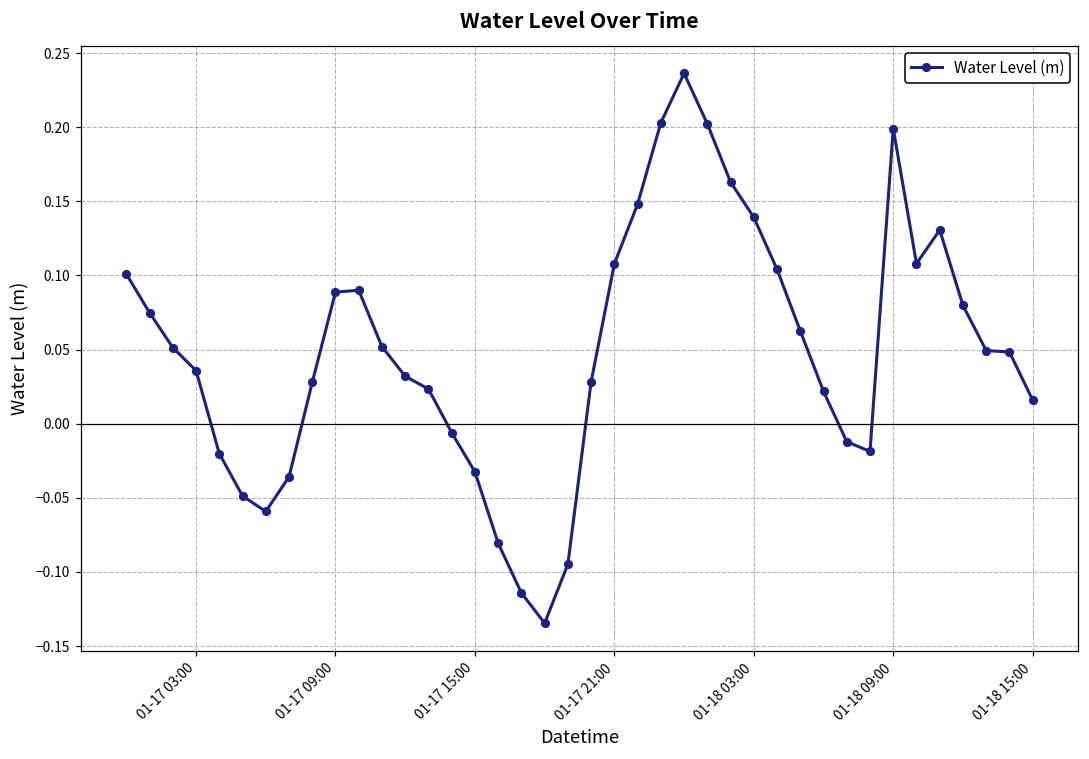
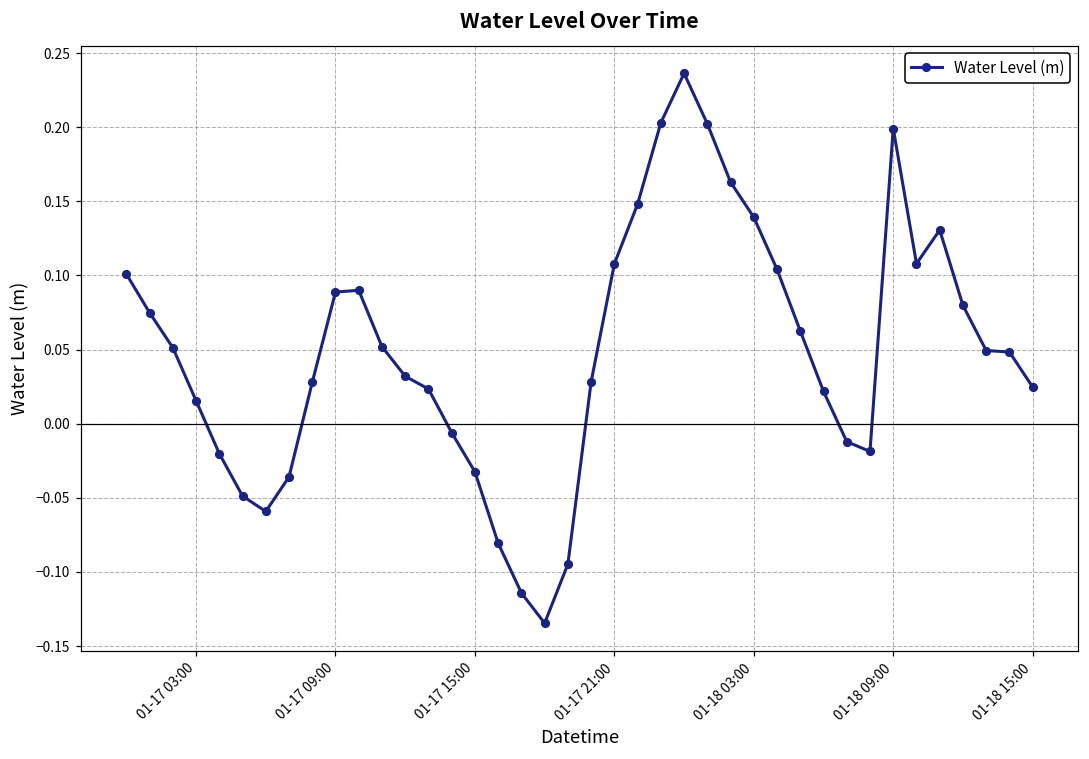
  {
-   "01-17 03:00": 0.036,
+   "01-17 03:00": 0.016,
    "01-17 09:00": 0.089,
    "01-17 15:00": -0.032,
    "01-17 21:00": 0.108,
    "01-18 03:00": 0.139,
    "01-18 09:00": 0.199,
-   "01-18 15:00": 0.016
+   "01-18 15:00": 0.025
  }
